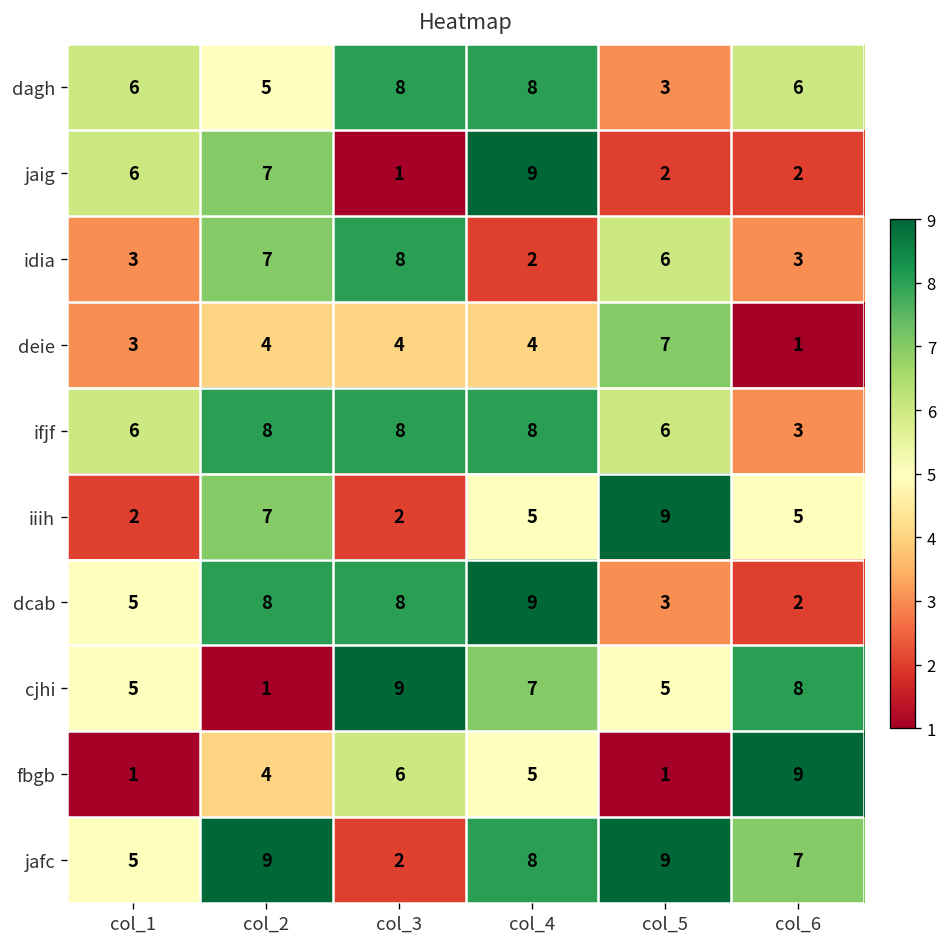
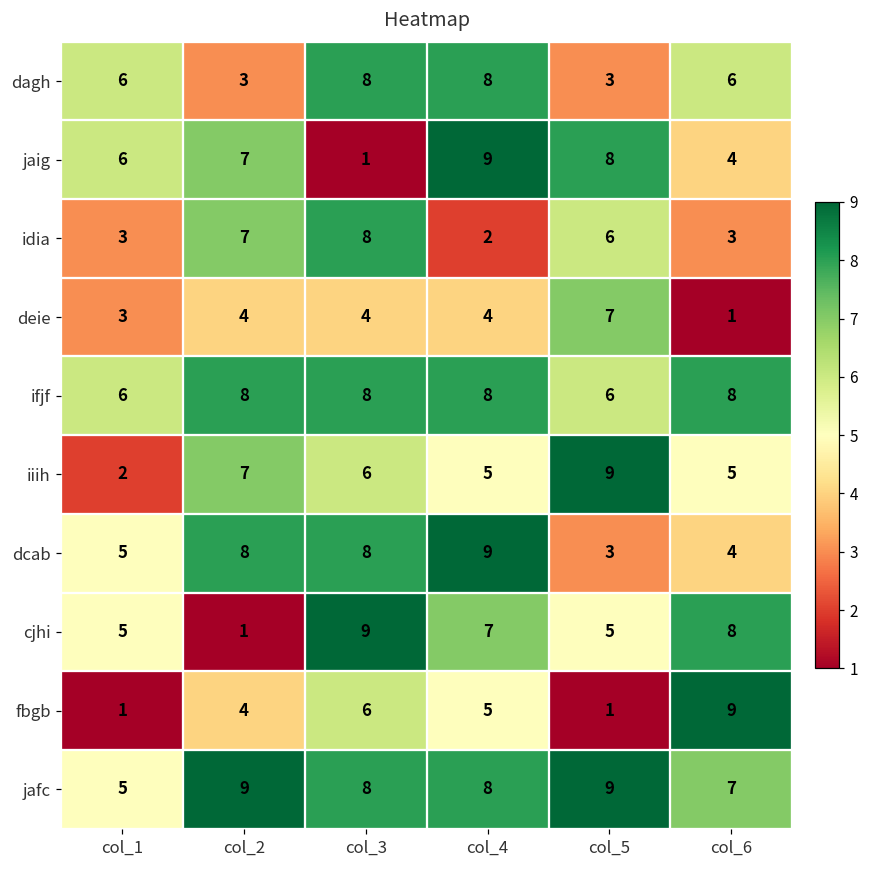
  {
    "dagh": {
      "col_1": 6,
-     "col_2": 5,
+     "col_2": 3,
      "col_3": 8,
      "col_4": 8,
      "col_5": 3,
      "col_6": 6
    },
    "jaig": {
      "col_1": 6,
      "col_2": 7,
      "col_3": 1,
      "col_4": 9,
-     "col_5": 2,
-     "col_6": 2
+     "col_5": 8,
+     "col_6": 4
    },
    "idia": {
      "col_1": 3,
      "col_2": 7,
      "col_3": 8,
      "col_4": 2,
      "col_5": 6,
      "col_6": 3
    },
    "deie": {
      "col_1": 3,
      "col_2": 4,
      "col_3": 4,
      "col_4": 4,
      "col_5": 7,
      "col_6": 1
    },
    "ifjf": {
      "col_1": 6,
      "col_2": 8,
      "col_3": 8,
      "col_4": 8,
      "col_5": 6,
-     "col_6": 3
+     "col_6": 8
    },
    "iiih": {
      "col_1": 2,
      "col_2": 7,
-     "col_3": 2,
+     "col_3": 6,
      "col_4": 5,
      "col_5": 9,
      "col_6": 5
    },
    "dcab": {
      "col_1": 5,
      "col_2": 8,
      "col_3": 8,
      "col_4": 9,
      "col_5": 3,
-     "col_6": 2
+     "col_6": 4
    },
    "cjhi": {
      "col_1": 5,
      "col_2": 1,
      "col_3": 9,
      "col_4": 7,
      "col_5": 5,
      "col_6": 8
    },
    "fbgb": {
      "col_1": 1,
      "col_2": 4,
      "col_3": 6,
      "col_4": 5,
      "col_5": 1,
      "col_6": 9
    },
    "jafc": {
      "col_1": 5,
      "col_2": 9,
-     "col_3": 2,
+     "col_3": 8,
      "col_4": 8,
      "col_5": 9,
      "col_6": 7
    }
  }
